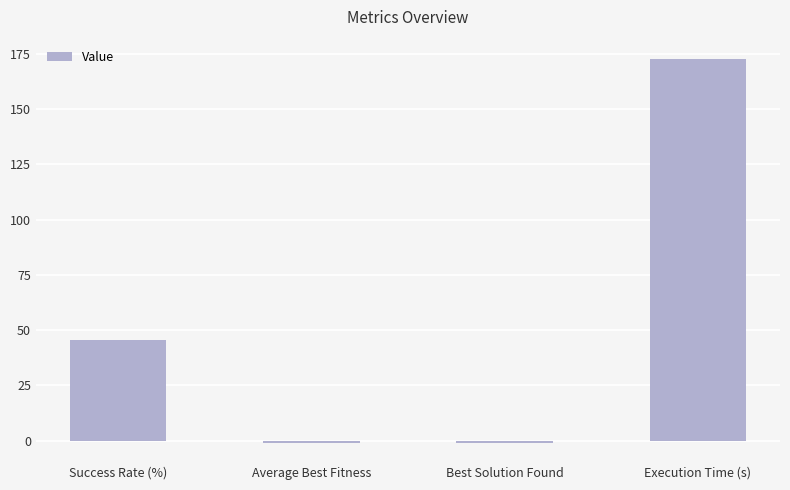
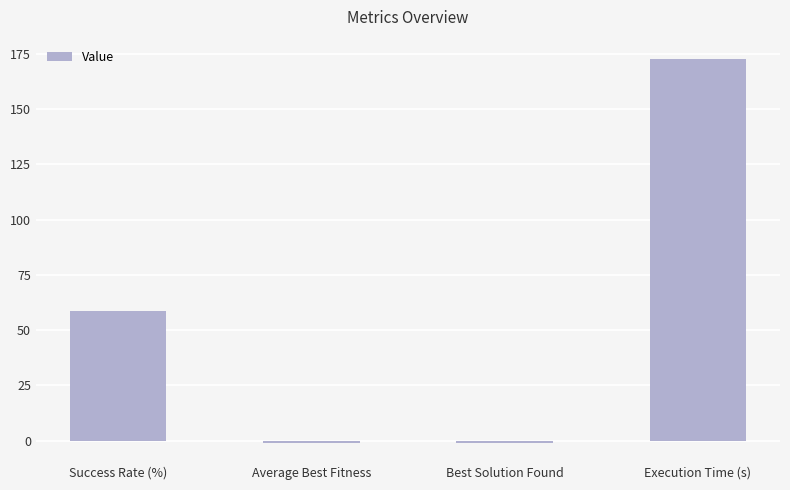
  {
-   "Success Rate (%)": 45,
+   "Success Rate (%)": 58,
    "Execution Time (s)": 173
  }
